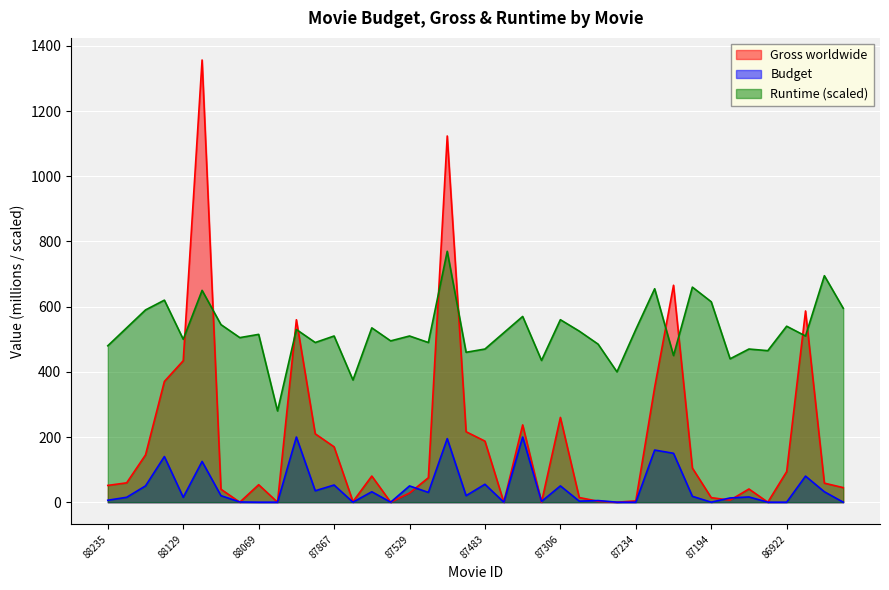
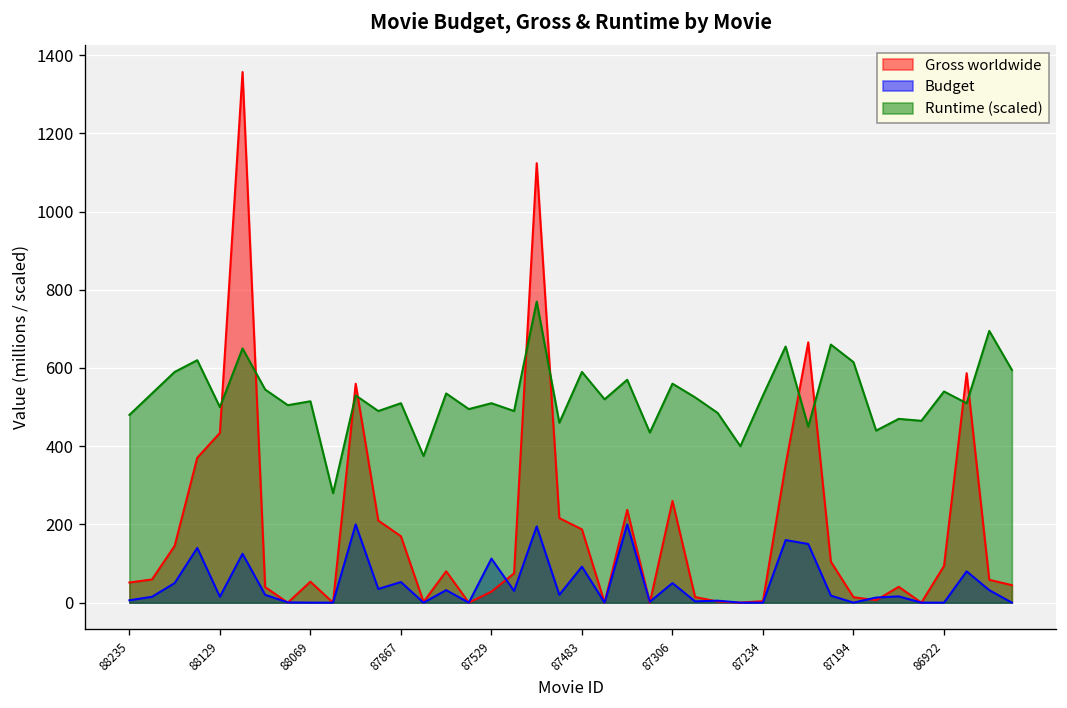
  {
    "Gross worldwide": {
      "88235": 50,
      "88129": 430,
      "88069": 50,
      "87867": 170,
      "87529": 30,
      "87483": 190,
      "87306": 260,
      "87194": 10,
      "86922": 90
    },
    "Budget": {
      "88235": 10,
      "88129": 20,
      "88069": 0,
      "87867": 50,
-     "87529": 50,
-     "87483": 60,
+     "87529": 110,
+     "87483": 90,
      "87306": 50,
      "87194": 0,
      "86922": 0
    },
    "Runtime (scaled)": {
      "88235": 480,
      "88129": 500,
      "88069": 520,
      "87867": 510,
      "87529": 510,
-     "87483": 470,
+     "87483": 590,
      "87306": 560,
      "87234": 530,
      "87194": 620,
      "86922": 540
    }
  }
